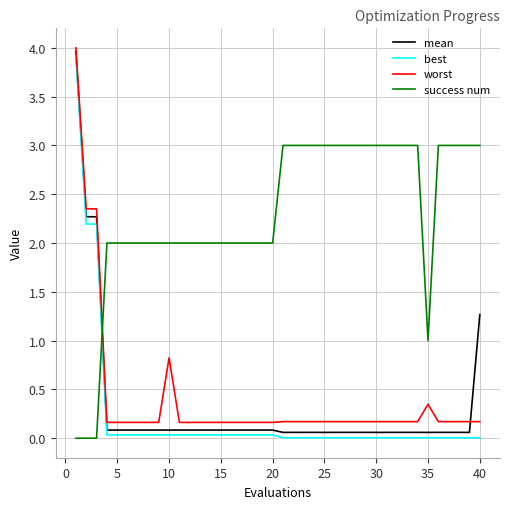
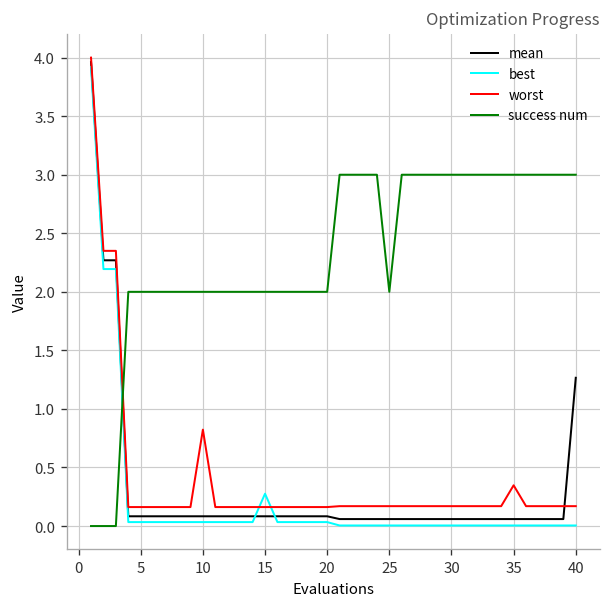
  {
    "mean": {
      "5": 0.1,
      "10": 0.1,
      "15": 0.1,
      "20": 0.1,
      "25": 0.1,
      "30": 0.1,
      "35": 0.1,
      "40": 1.3
    },
    "best": {
      "5": 0.0,
      "10": 0.0,
-     "15": 0.0,
+     "15": 0.3,
      "20": 0.0,
      "25": 0.0,
      "30": 0.0,
      "35": 0.0,
      "40": 0.0
    },
    "worst": {
      "5": 0.2,
      "10": 0.8,
      "15": 0.2,
      "20": 0.2,
      "25": 0.2,
      "30": 0.2,
      "35": 0.3,
      "40": 0.2
    },
    "success num": {
      "5": 2,
      "10": 2,
      "15": 2,
      "20": 2,
-     "25": 3,
+     "25": 2,
      "30": 3,
-     "35": 1,
+     "35": 3,
      "40": 3
    }
  }
